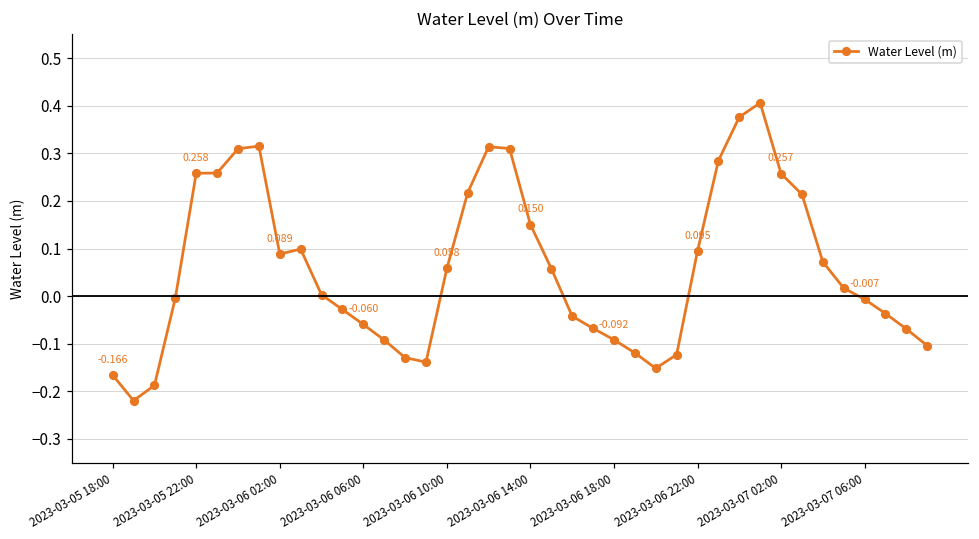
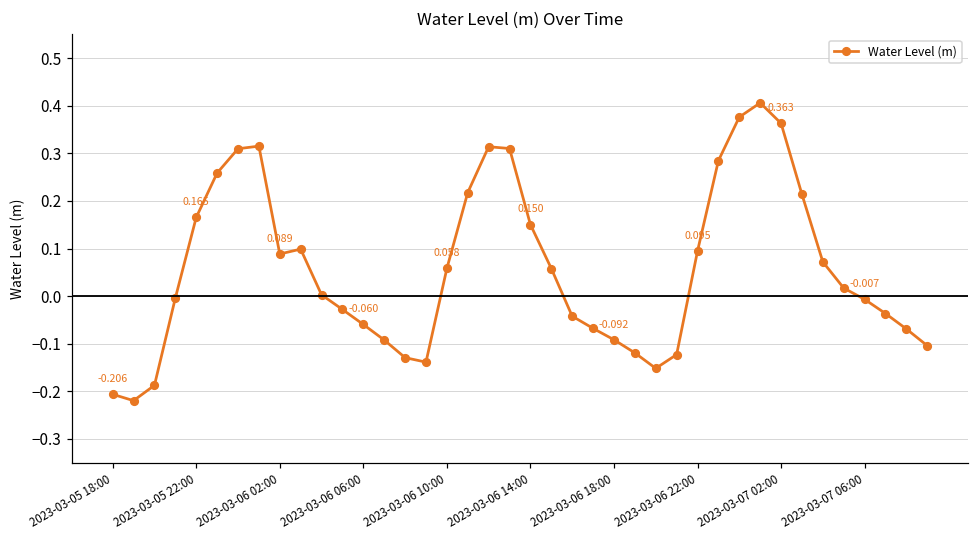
  {
-   "2023-03-05 18:00": -0.166,
-   "2023-03-05 22:00": 0.258,
+   "2023-03-05 18:00": -0.206,
+   "2023-03-05 22:00": 0.165,
    "2023-03-06 02:00": 0.089,
    "2023-03-06 06:00": -0.060,
    "2023-03-06 10:00": 0.058,
    "2023-03-06 14:00": 0.150,
    "2023-03-06 18:00": -0.092,
    "2023-03-06 22:00": 0.095,
-   "2023-03-07 02:00": 0.257,
+   "2023-03-07 02:00": 0.363,
    "2023-03-07 06:00": -0.007
  }
